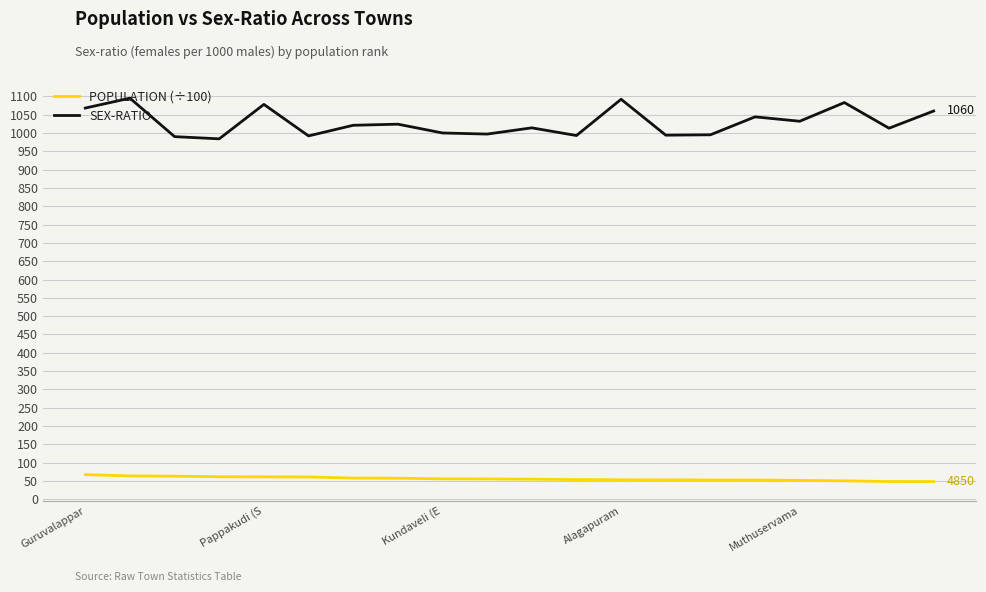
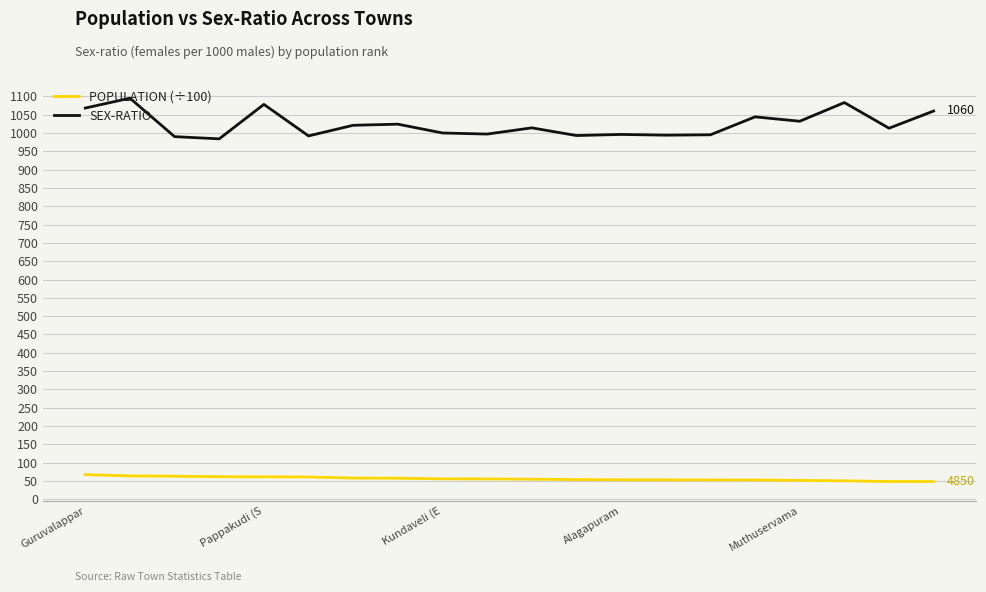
  {
    "POPULATION (÷100)": {
      "Guruvalappar": 70,
      "Pappakudi (S": 60,
      "Kundaveli (E": 60,
      "Alagapuram": 50,
      "Muthuservama": 50
    },
    "SEX-RATIO": {
      "Guruvalappar": 1070,
      "Pappakudi (S": 1080,
      "Kundaveli (E": 1000,
-     "Alagapuram": 1090,
+     "Alagapuram": 1000,
      "Muthuservama": 1030
    }
  }
